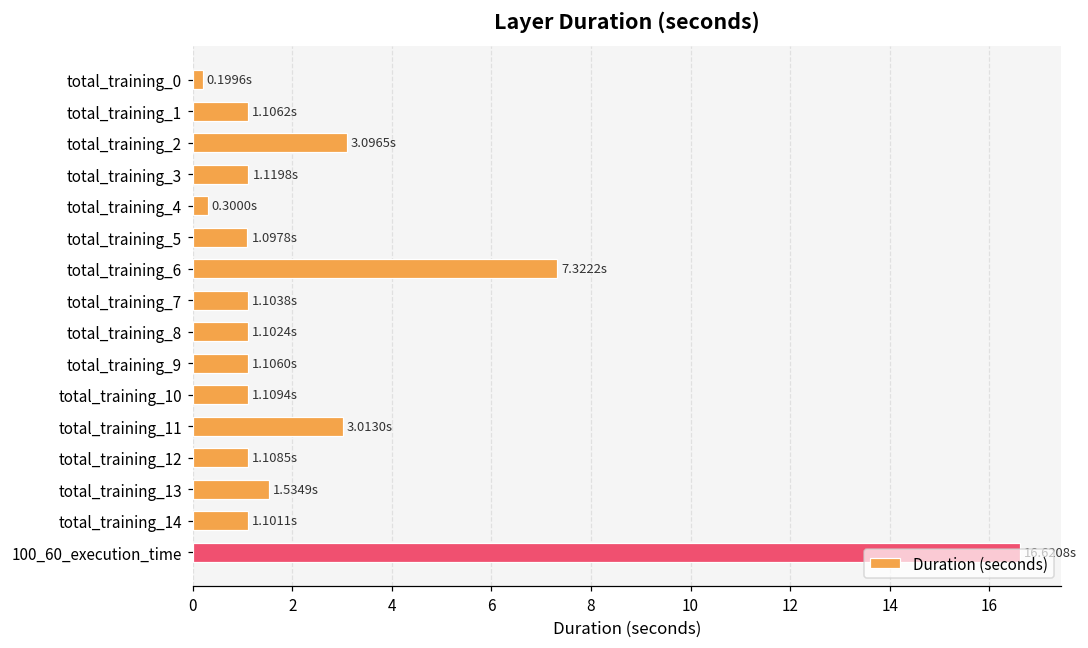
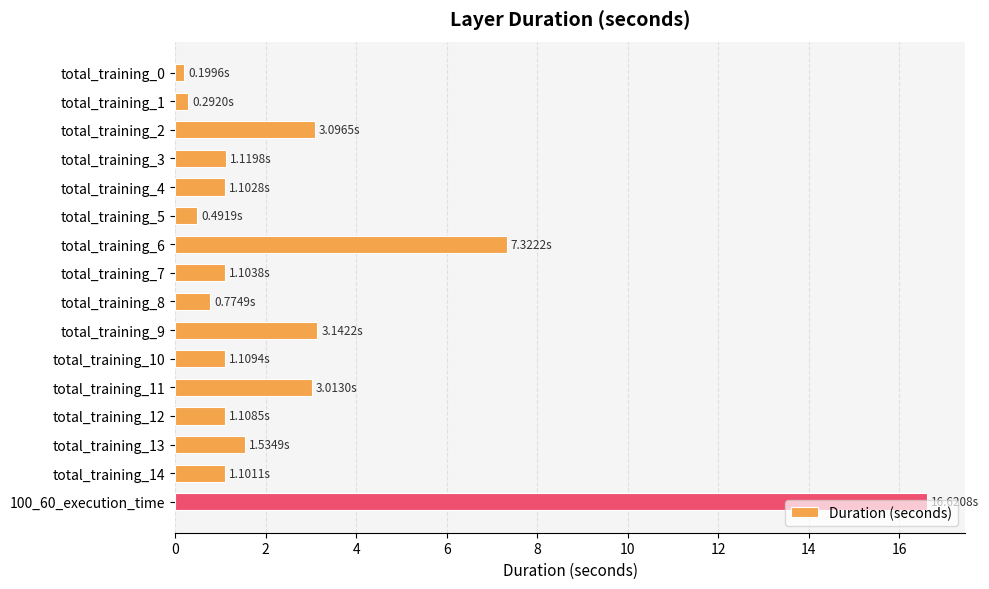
  {
    "total_training_0": "0.1996s",
-   "total_training_1": "1.1062s",
+   "total_training_1": "0.2920s",
    "total_training_2": "3.0965s",
    "total_training_3": "1.1198s",
-   "total_training_4": "0.3000s",
-   "total_training_5": "1.0978s",
+   "total_training_4": "1.1028s",
+   "total_training_5": "0.4919s",
    "total_training_6": "7.3222s",
    "total_training_7": "1.1038s",
-   "total_training_8": "1.1024s",
-   "total_training_9": "1.1060s",
+   "total_training_8": "0.7749s",
+   "total_training_9": "3.1422s",
    "total_training_10": "1.1094s",
    "total_training_11": "3.0130s",
    "total_training_12": "1.1085s",
    "total_training_13": "1.5349s",
    "total_training_14": "1.1011s"
  }
